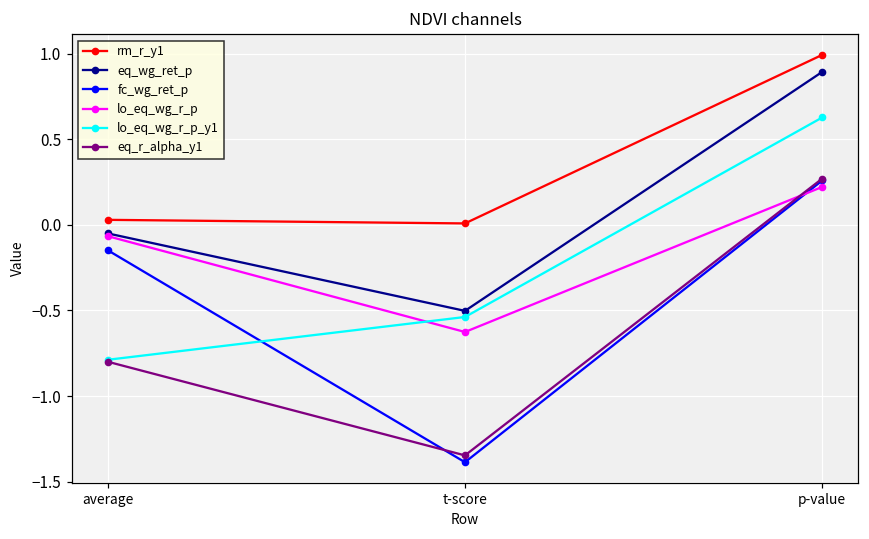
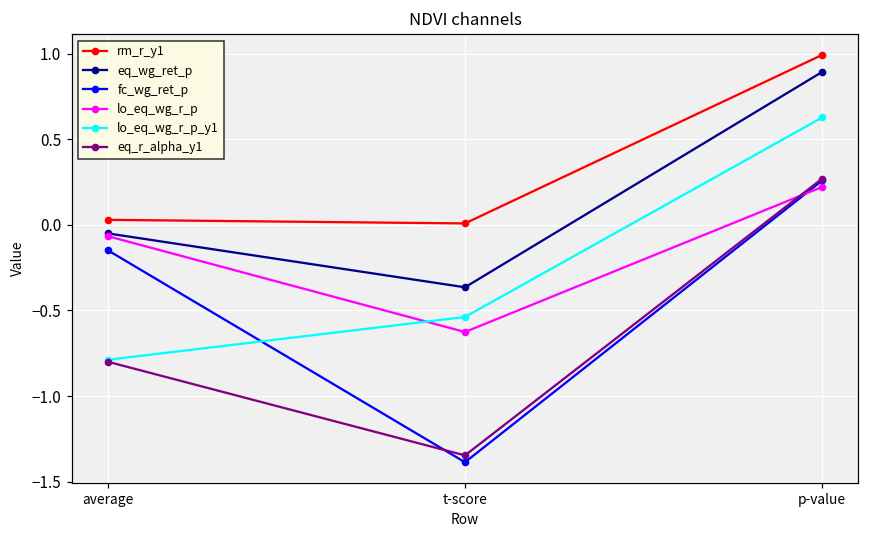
  {
    "rm_r_y1": {
      "average": 0.03,
      "t-score": 0.01,
      "p-value": 0.99
    },
    "eq_wg_ret_p": {
-     "t-score": -0.50,
+     "t-score": -0.36,
      "p-value": 0.89
    },
    "fc_wg_ret_p": {
      "average": -0.15,
      "t-score": -1.39
    },
    "lo_eq_wg_r_p": {
      "t-score": -0.63,
      "p-value": 0.22
    },
    "lo_eq_wg_r_p_y1": {
      "t-score": -0.54,
      "p-value": 0.63
    },
    "eq_r_alpha_y1": {
      "t-score": -1.35
    }
  }
